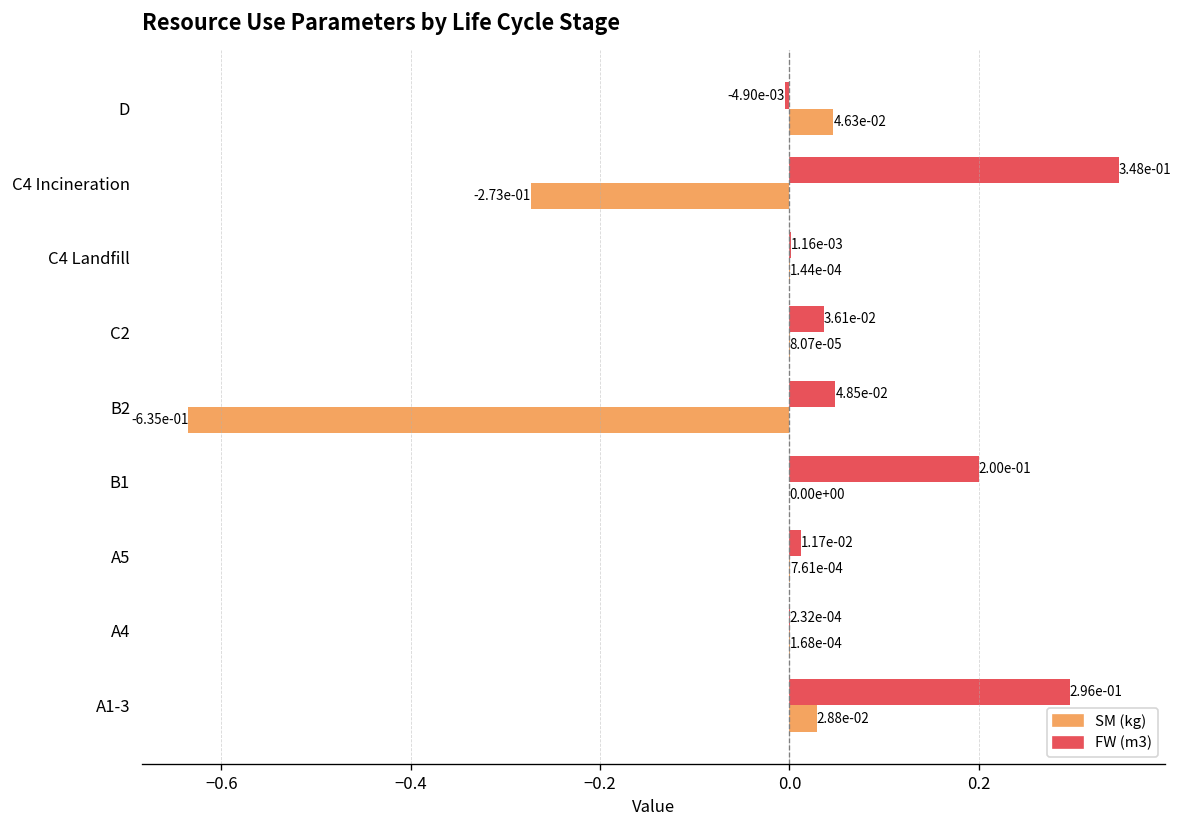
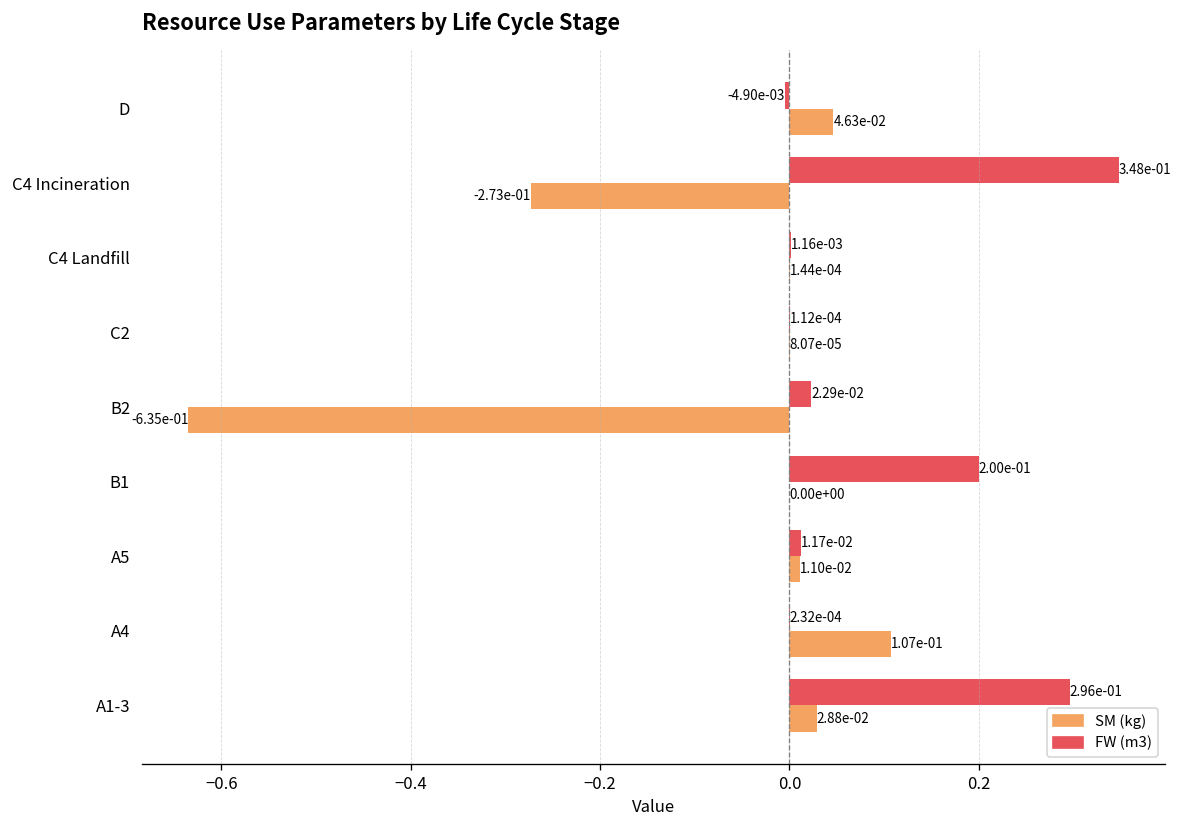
  {
    "SM (kg)": {
      "D": "4.63e-02",
      "C4 Incineration": "-2.73e-01",
      "C4 Landfill": "1.44e-04",
      "C2": "8.07e-05",
      "B2": "-6.35e-01",
      "B1": "0.00e+00",
-     "A5": "7.61e-04",
-     "A4": "1.68e-04",
+     "A5": "1.10e-02",
+     "A4": "1.07e-01",
      "A1-3": "2.88e-02"
    },
    "FW (m3)": {
      "D": "-4.90e-03",
      "C4 Incineration": "3.48e-01",
      "C4 Landfill": "1.16e-03",
-     "C2": "3.61e-02",
-     "B2": "4.85e-02",
+     "C2": "1.12e-04",
+     "B2": "2.29e-02",
      "B1": "2.00e-01",
      "A5": "1.17e-02",
      "A4": "2.32e-04",
      "A1-3": "2.96e-01"
    }
  }
